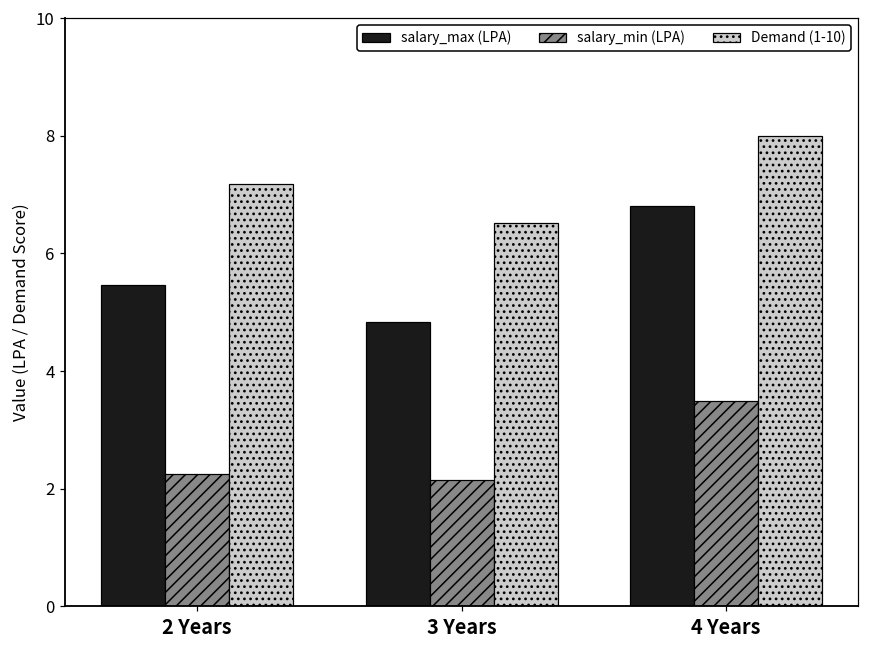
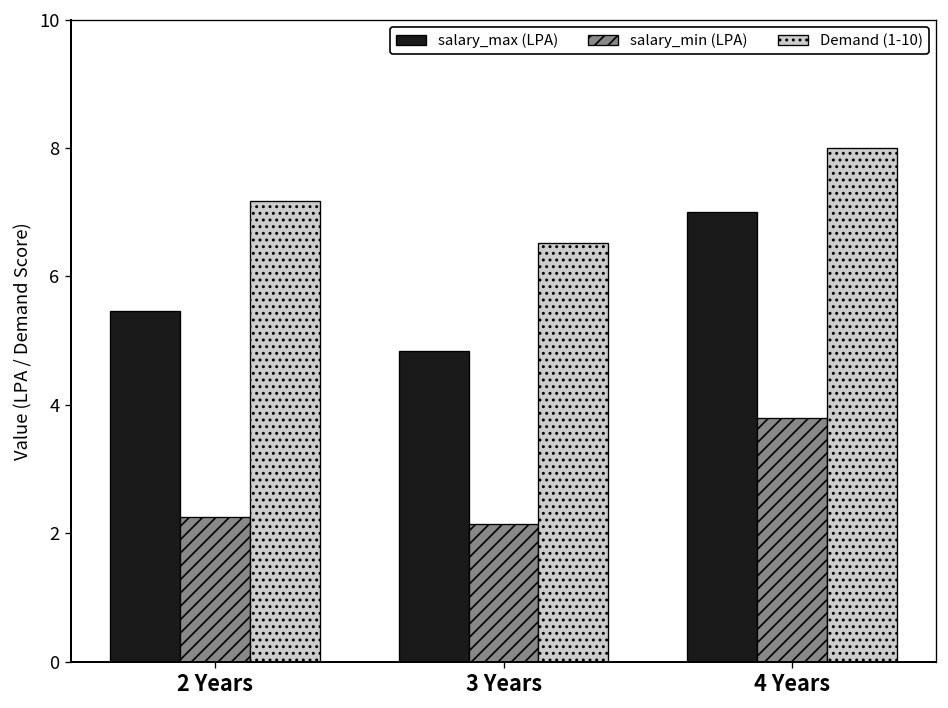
  {
    "salary_max (LPA)": {
      "2 Years": 5.5,
      "3 Years": 4.8,
-     "4 Years": 6.8
+     "4 Years": 7.0
    },
    "salary_min (LPA)": {
      "2 Years": 2.3,
      "3 Years": 2.2,
-     "4 Years": 3.5
+     "4 Years": 3.8
    },
    "Demand (1-10)": {
      "2 Years": 7.2,
      "3 Years": 6.5,
      "4 Years": 8.0
    }
  }
